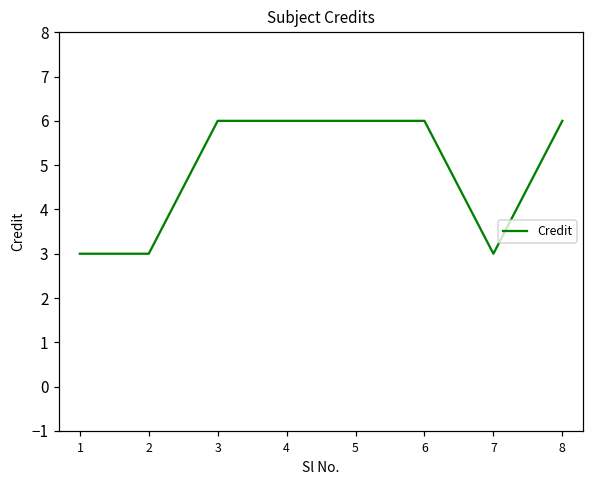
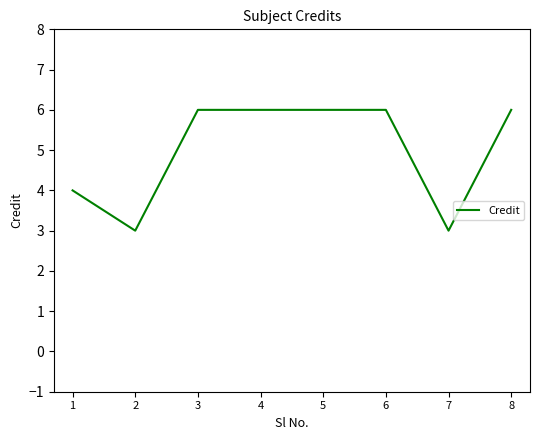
  {
-   "1": 3,
+   "1": 4,
    "2": 3,
    "3": 6,
    "4": 6,
    "5": 6,
    "6": 6,
    "7": 3,
    "8": 6
  }
